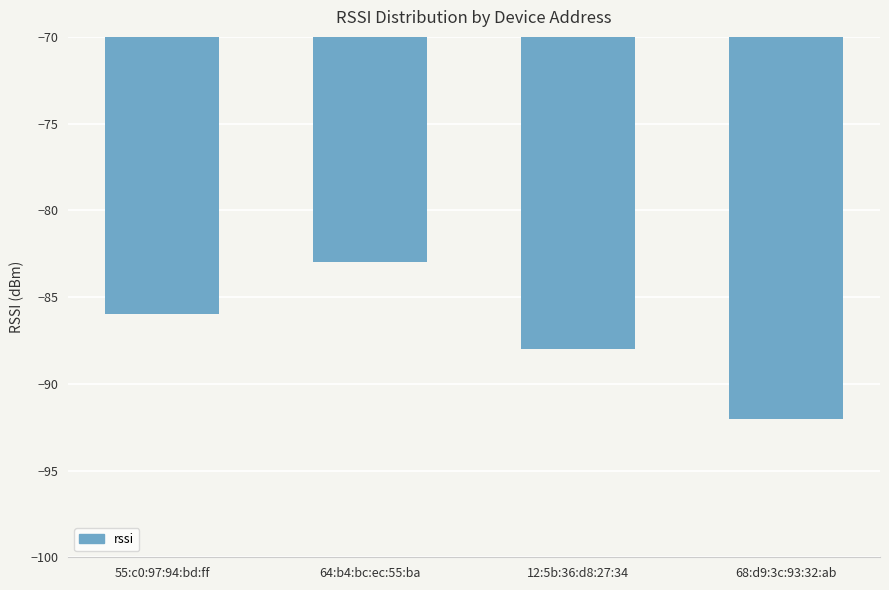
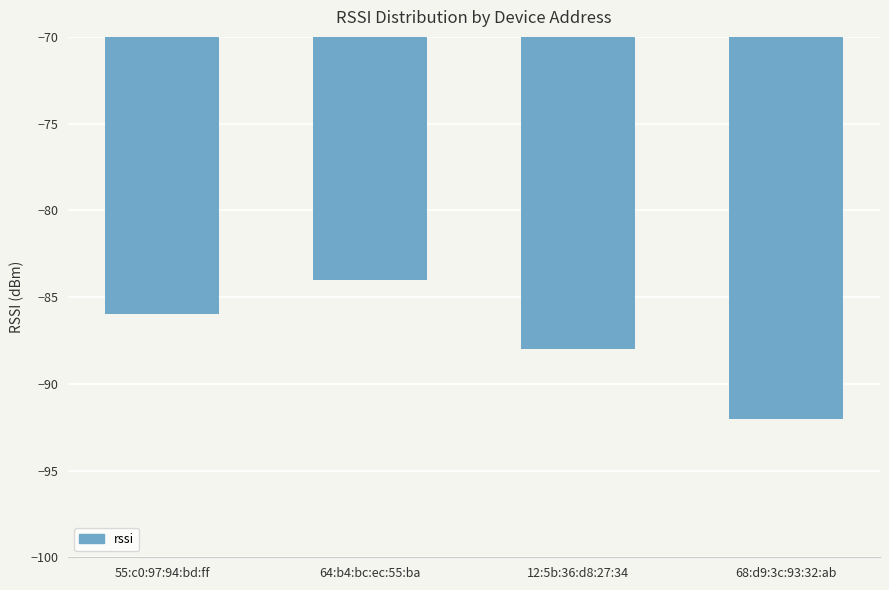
  {
    "55:c0:97:94:bd:ff": -86,
-   "64:b4:bc:ec:55:ba": -83,
+   "64:b4:bc:ec:55:ba": -84,
    "12:5b:36:d8:27:34": -88,
    "68:d9:3c:93:32:ab": -92
  }
